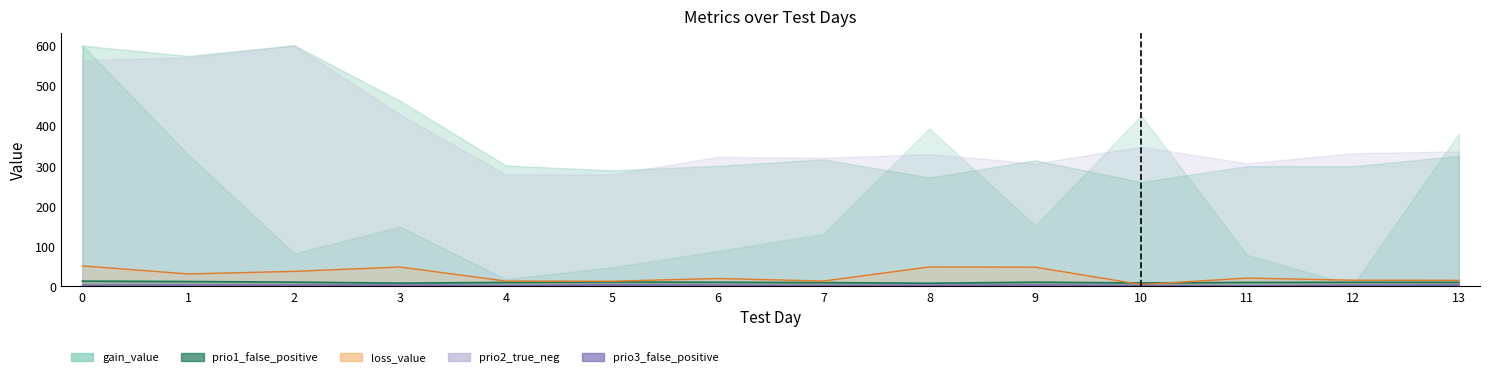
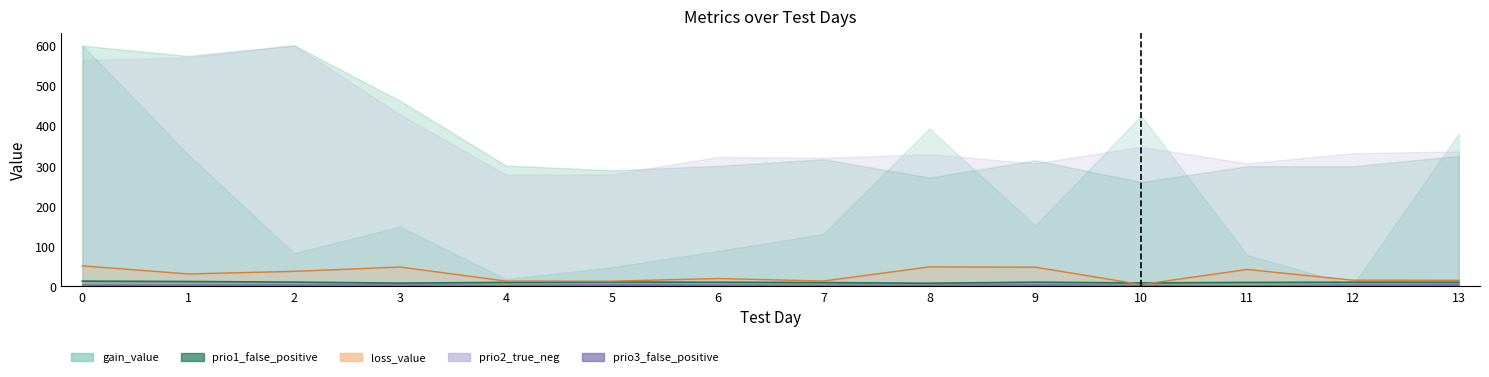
  {
    "prio1_false_positive": {
      "0": 10,
      "1": 10,
      "2": 10,
      "6": 10,
      "9": 10,
      "11": 10
    },
    "prio3_false_positive": {
      "0": 0,
      "1": 0,
      "2": 0,
      "4": 0,
      "5": 0,
      "6": 0,
      "7": 0,
      "9": 0,
      "11": 0,
      "13": 0
    },
    "loss_value": {
      "0": 50,
      "1": 30,
      "2": 40,
      "3": 50,
      "6": 20,
      "8": 50,
      "9": 50,
-     "11": 20
+     "11": 40
    }
  }
